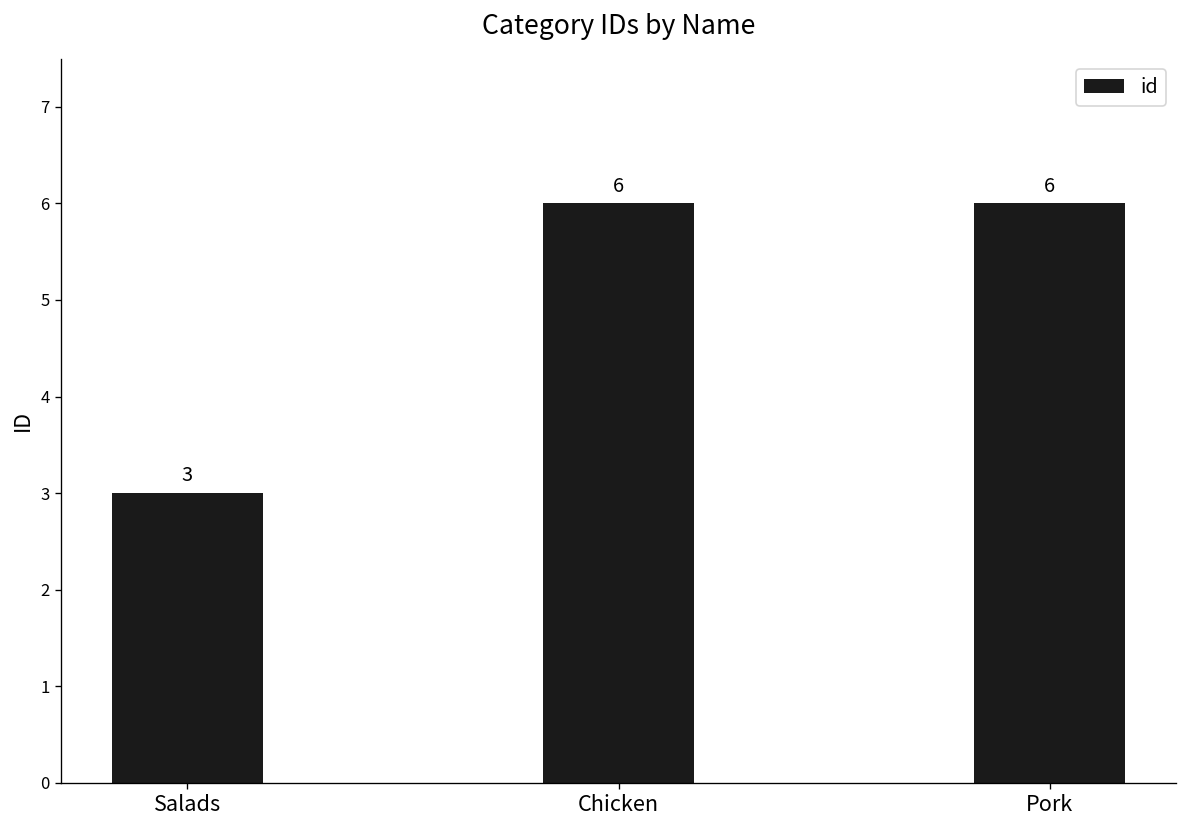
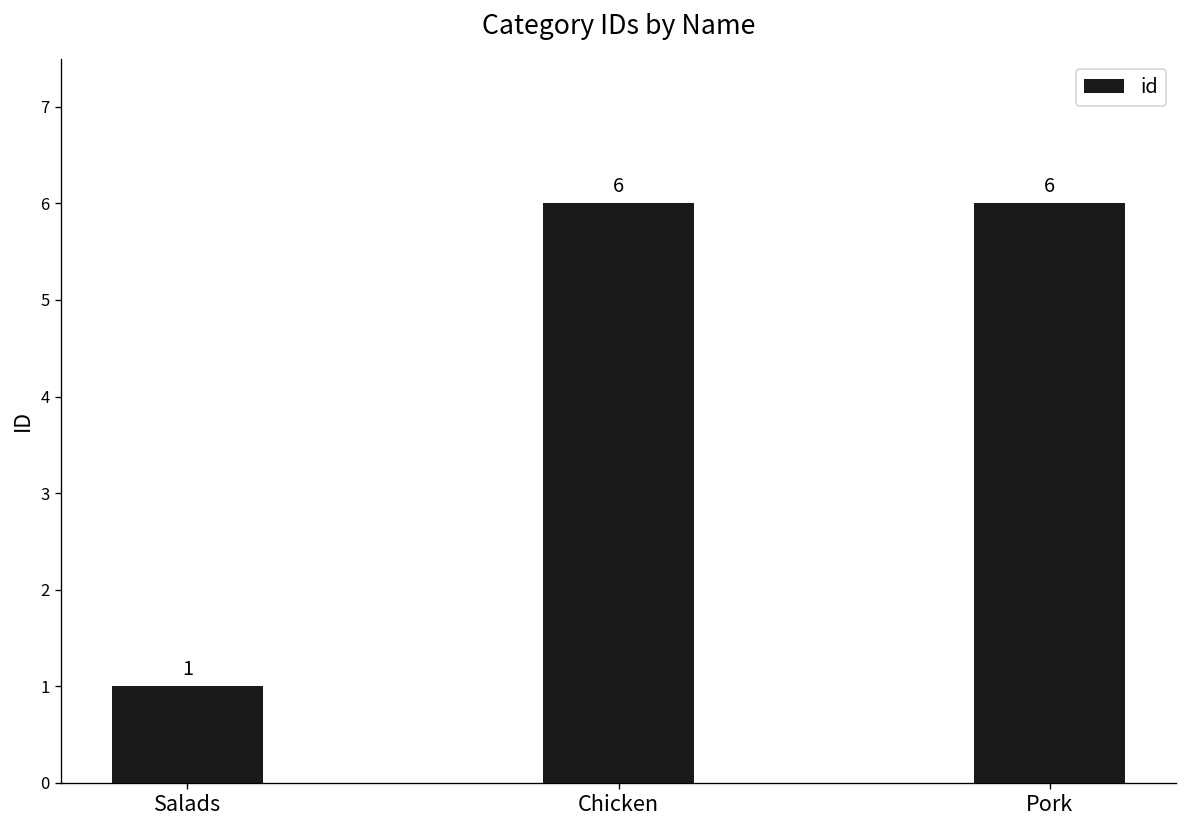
  {
-   "Salads": 3,
+   "Salads": 1,
    "Chicken": 6,
    "Pork": 6
  }
